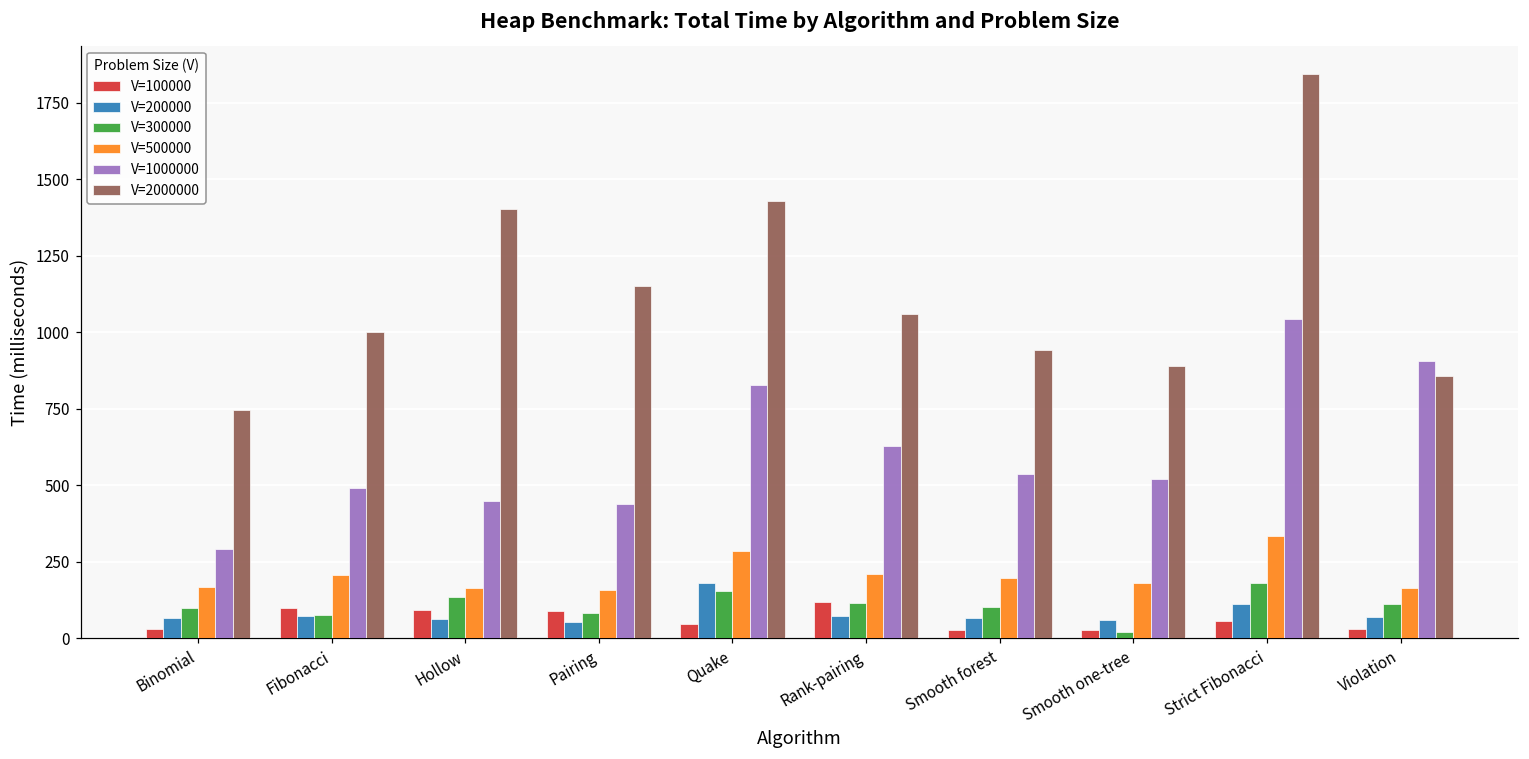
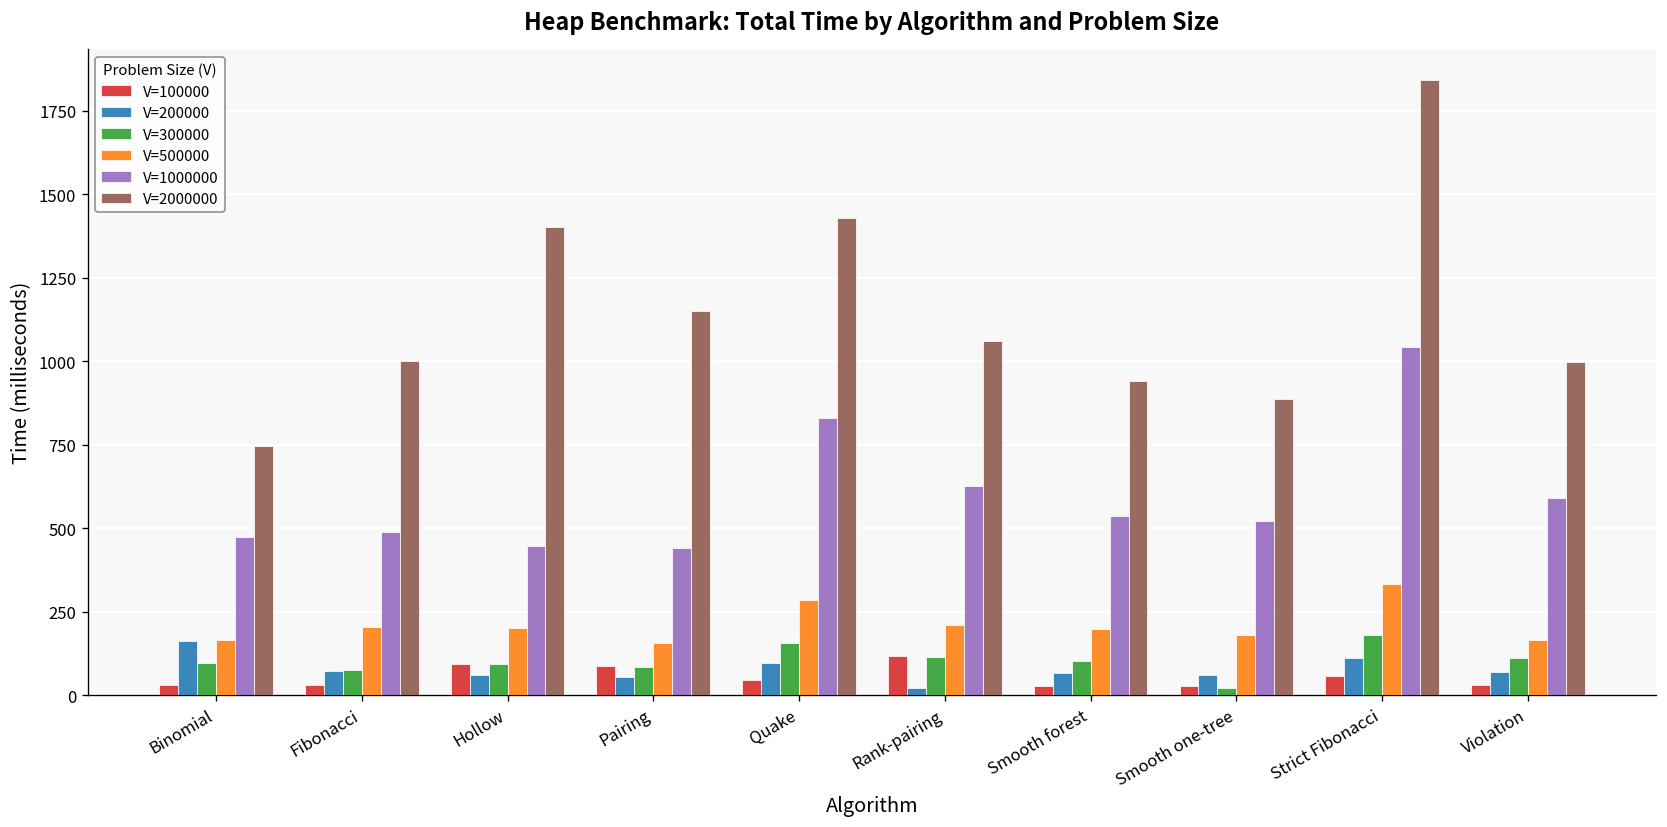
  {
    "V=100000": {
      "Binomial": 30,
-     "Fibonacci": 100,
+     "Fibonacci": 30,
      "Hollow": 90,
      "Pairing": 90,
      "Quake": 50,
      "Rank-pairing": 120,
      "Smooth forest": 30,
      "Smooth one-tree": 30,
      "Strict Fibonacci": 60,
      "Violation": 30
    },
    "V=200000": {
-     "Binomial": 70,
+     "Binomial": 160,
      "Fibonacci": 70,
      "Hollow": 60,
      "Pairing": 60,
-     "Quake": 180,
-     "Rank-pairing": 70,
+     "Quake": 100,
+     "Rank-pairing": 20,
      "Smooth forest": 70,
      "Smooth one-tree": 60,
      "Strict Fibonacci": 110,
      "Violation": 70
    },
    "V=300000": {
      "Binomial": 100,
      "Fibonacci": 80,
-     "Hollow": 130,
+     "Hollow": 90,
      "Pairing": 80,
      "Quake": 160,
      "Rank-pairing": 120,
      "Smooth forest": 100,
      "Smooth one-tree": 20,
      "Strict Fibonacci": 180,
      "Violation": 110
    },
    "V=500000": {
      "Binomial": 170,
      "Fibonacci": 210,
-     "Hollow": 170,
+     "Hollow": 200,
      "Pairing": 160,
      "Quake": 290,
      "Rank-pairing": 210,
      "Smooth forest": 200,
      "Smooth one-tree": 180,
      "Strict Fibonacci": 330,
      "Violation": 170
    },
    "V=1000000": {
-     "Binomial": 290,
+     "Binomial": 480,
      "Fibonacci": 490,
      "Hollow": 450,
      "Pairing": 440,
      "Quake": 830,
      "Rank-pairing": 630,
      "Smooth forest": 540,
      "Smooth one-tree": 520,
      "Strict Fibonacci": 1040,
-     "Violation": 910
+     "Violation": 590
    },
    "V=2000000": {
      "Binomial": 750,
      "Fibonacci": 1000,
      "Hollow": 1400,
      "Pairing": 1150,
      "Quake": 1430,
      "Rank-pairing": 1060,
      "Smooth forest": 940,
      "Smooth one-tree": 890,
      "Strict Fibonacci": 1840,
-     "Violation": 860
+     "Violation": 1000
    }
  }
